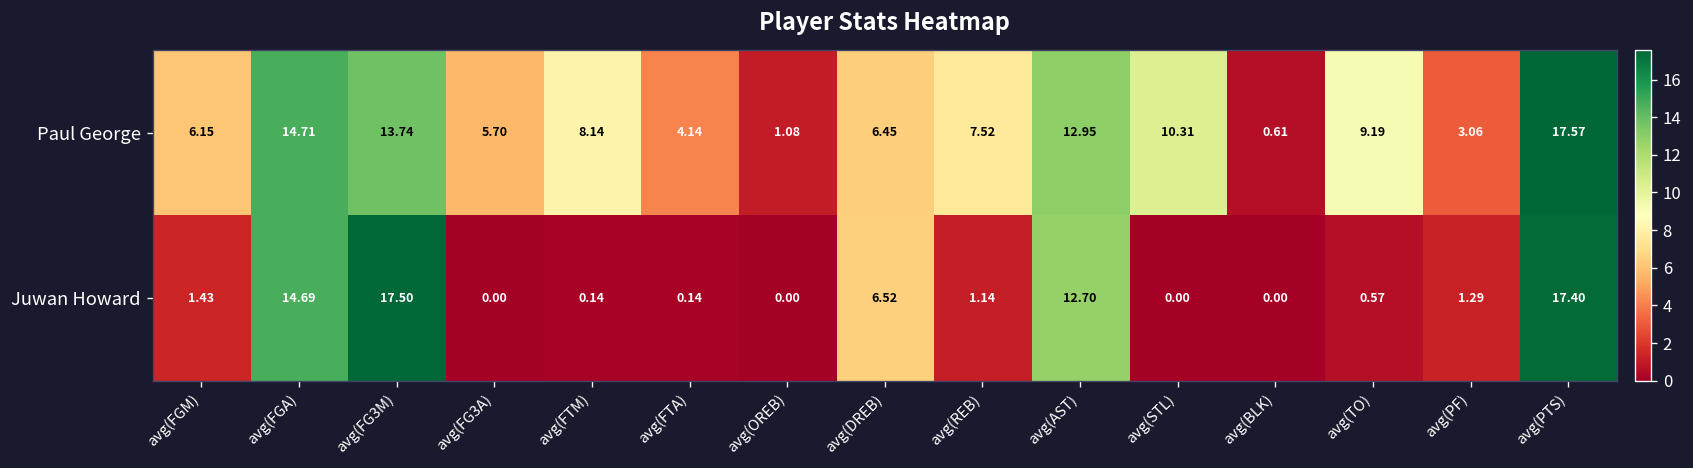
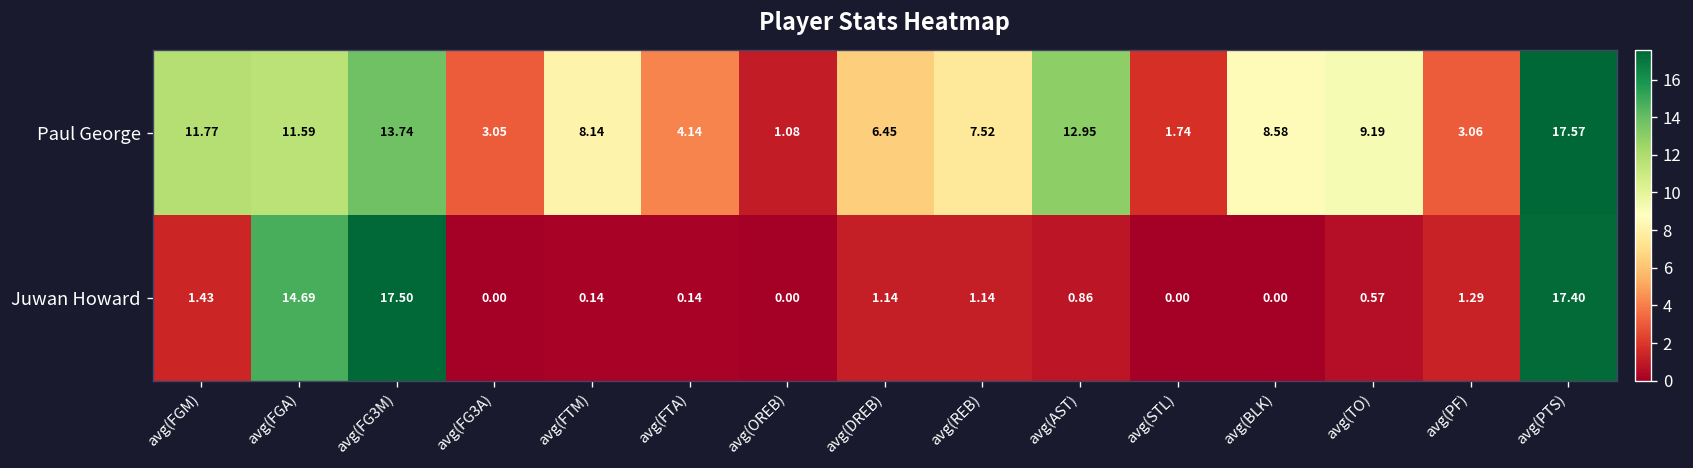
  {
    "Paul George": {
-     "avg(FGM)": 6.15,
-     "avg(FGA)": 14.71,
+     "avg(FGM)": 11.77,
+     "avg(FGA)": 11.59,
      "avg(FG3M)": 13.74,
-     "avg(FG3A)": 5.70,
+     "avg(FG3A)": 3.05,
      "avg(FTM)": 8.14,
      "avg(FTA)": 4.14,
      "avg(OREB)": 1.08,
      "avg(DREB)": 6.45,
      "avg(REB)": 7.52,
      "avg(AST)": 12.95,
-     "avg(STL)": 10.31,
-     "avg(BLK)": 0.61,
+     "avg(STL)": 1.74,
+     "avg(BLK)": 8.58,
      "avg(TO)": 9.19,
      "avg(PF)": 3.06,
      "avg(PTS)": 17.57
    },
    "Juwan Howard": {
      "avg(FGM)": 1.43,
      "avg(FGA)": 14.69,
      "avg(FG3M)": 17.50,
      "avg(FG3A)": 0.00,
      "avg(FTM)": 0.14,
      "avg(FTA)": 0.14,
      "avg(OREB)": 0.00,
-     "avg(DREB)": 6.52,
+     "avg(DREB)": 1.14,
      "avg(REB)": 1.14,
-     "avg(AST)": 12.70,
+     "avg(AST)": 0.86,
      "avg(STL)": 0.00,
      "avg(BLK)": 0.00,
      "avg(TO)": 0.57,
      "avg(PF)": 1.29,
      "avg(PTS)": 17.40
    }
  }
